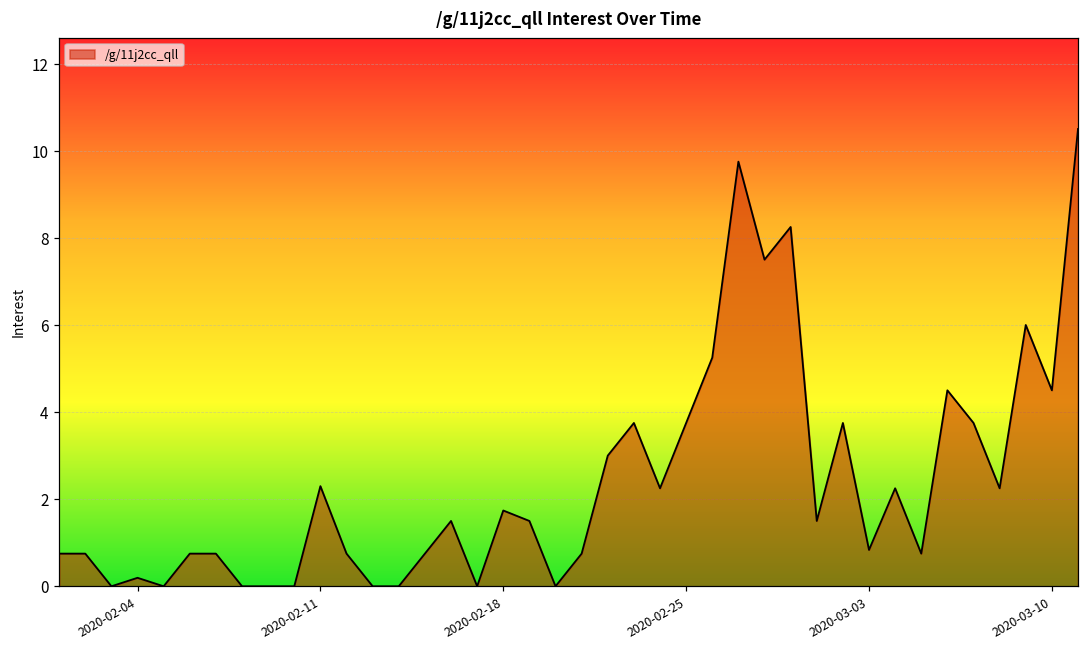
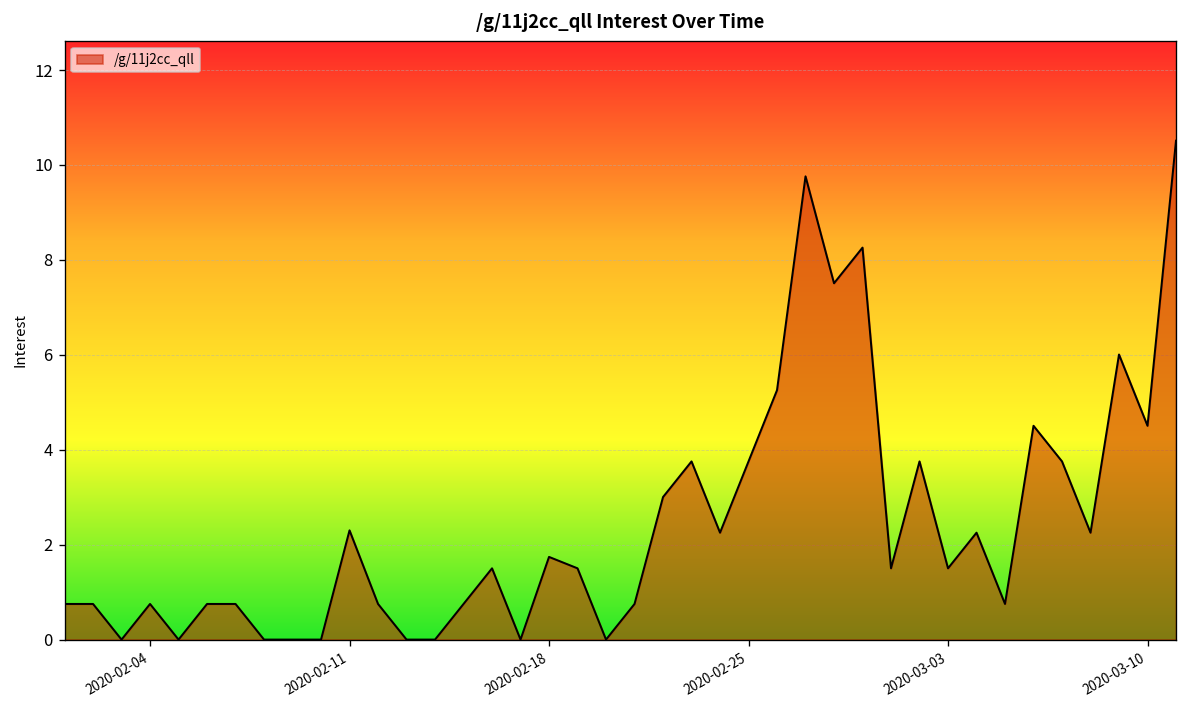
  {
-   "2020-02-04": 0.2,
+   "2020-02-04": 0.8,
    "2020-02-11": 2.3,
    "2020-02-18": 1.7,
    "2020-02-25": 3.8,
-   "2020-03-03": 0.8,
+   "2020-03-03": 1.5,
    "2020-03-10": 4.5
  }
